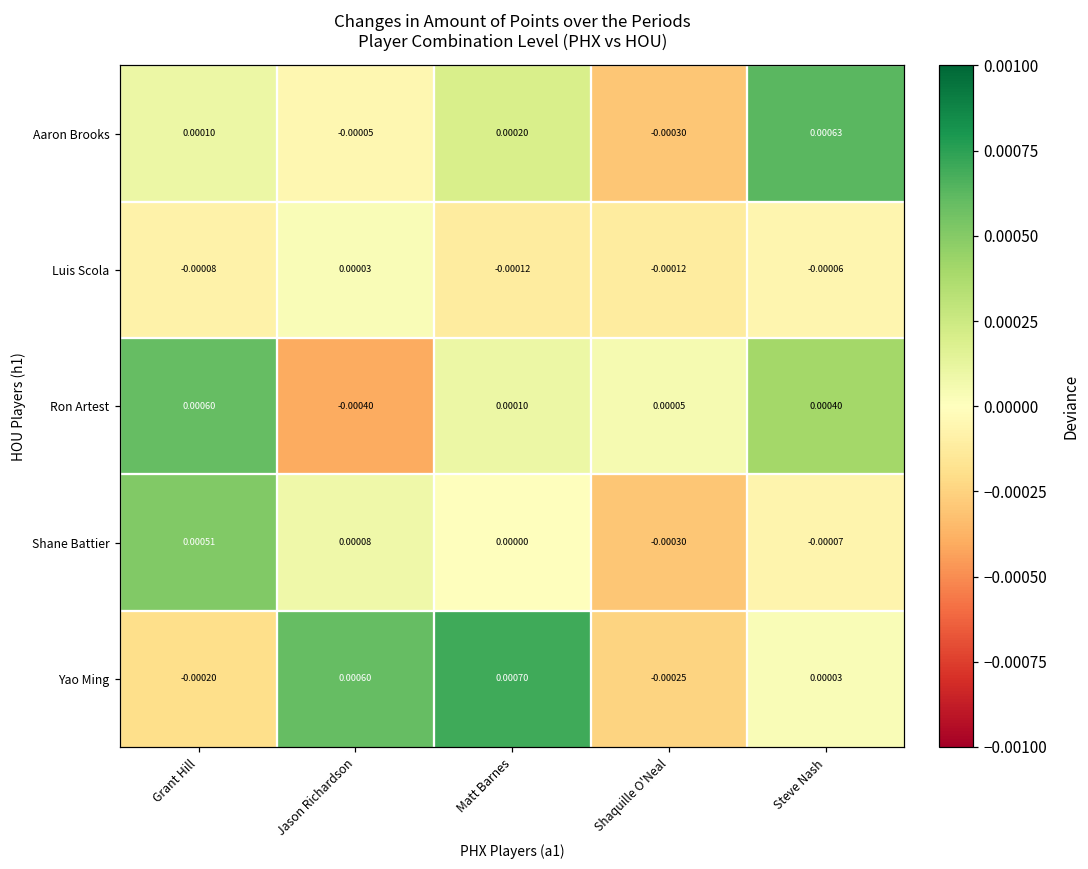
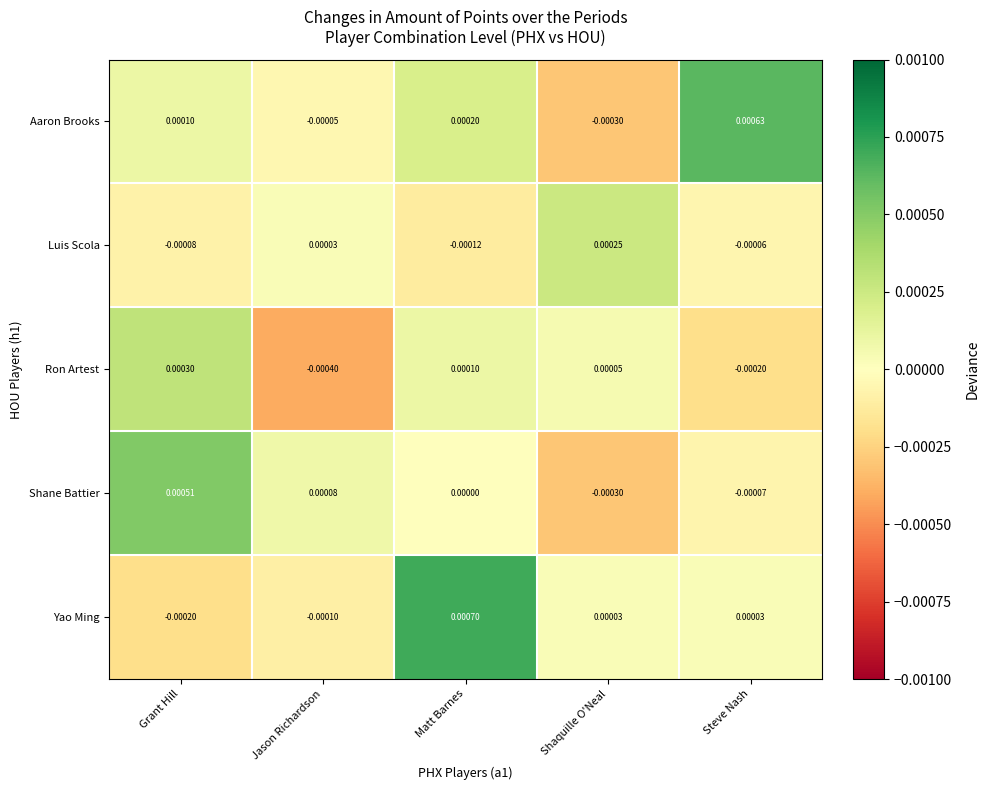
  {
    "Aaron Brooks": {
      "Grant Hill": 0.00010,
      "Jason Richardson": -0.00005,
      "Matt Barnes": 0.00020,
      "Shaquille O'Neal": -0.00030,
      "Steve Nash": 0.00063
    },
    "Luis Scola": {
      "Grant Hill": -0.00008,
      "Jason Richardson": 0.00003,
      "Matt Barnes": -0.00012,
-     "Shaquille O'Neal": -0.00012,
+     "Shaquille O'Neal": 0.00025,
      "Steve Nash": -0.00006
    },
    "Ron Artest": {
-     "Grant Hill": 0.00060,
+     "Grant Hill": 0.00030,
      "Jason Richardson": -0.00040,
      "Matt Barnes": 0.00010,
      "Shaquille O'Neal": 0.00005,
-     "Steve Nash": 0.00040
+     "Steve Nash": -0.00020
    },
    "Shane Battier": {
      "Grant Hill": 0.00051,
      "Jason Richardson": 0.00008,
      "Matt Barnes": 0.00000,
      "Shaquille O'Neal": -0.00030,
      "Steve Nash": -0.00007
    },
    "Yao Ming": {
      "Grant Hill": -0.00020,
-     "Jason Richardson": 0.00060,
+     "Jason Richardson": -0.00010,
      "Matt Barnes": 0.00070,
-     "Shaquille O'Neal": -0.00025,
+     "Shaquille O'Neal": 0.00003,
      "Steve Nash": 0.00003
    }
  }
